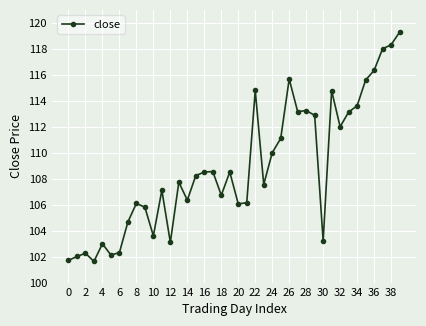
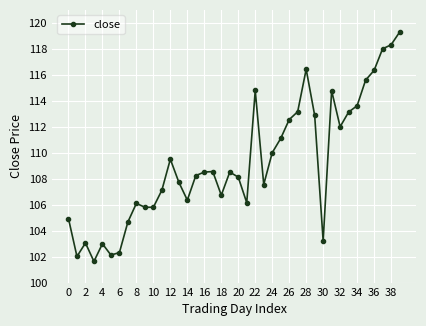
  {
-   "0": 101.7,
-   "2": 102.3,
+   "0": 104.9,
+   "2": 103.1,
    "4": 103.0,
    "6": 102.3,
    "8": 106.1,
-   "10": 103.6,
-   "12": 103.1,
+   "10": 105.8,
+   "12": 109.5,
    "14": 106.4,
    "16": 108.5,
    "18": 106.7,
-   "20": 106.1,
+   "20": 108.1,
    "22": 114.8,
    "24": 110.0,
-   "26": 115.7,
-   "28": 113.3,
+   "26": 112.6,
+   "28": 116.4,
    "30": 103.2,
    "32": 112.0,
    "34": 113.6,
    "36": 116.3,
    "38": 118.3
  }
